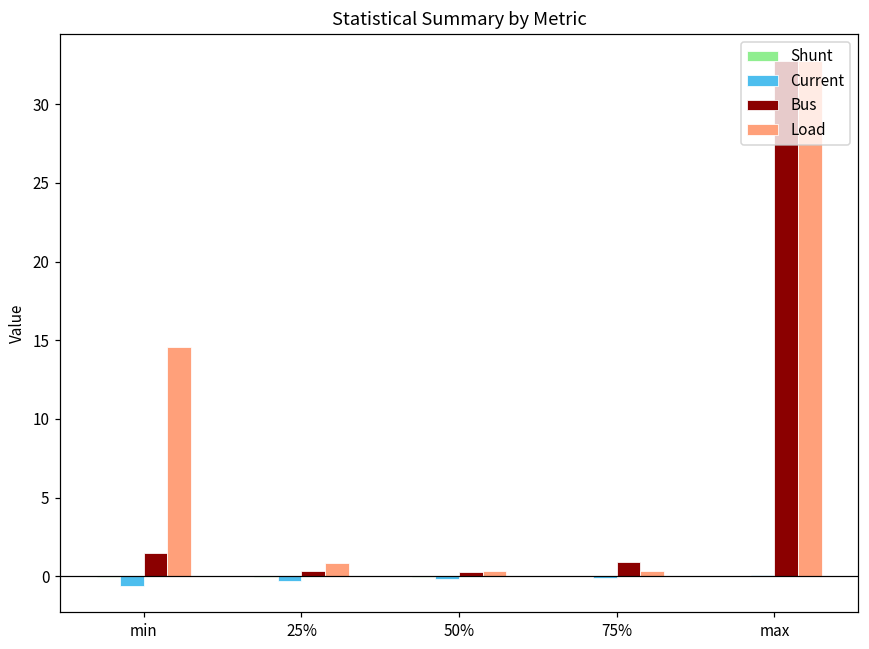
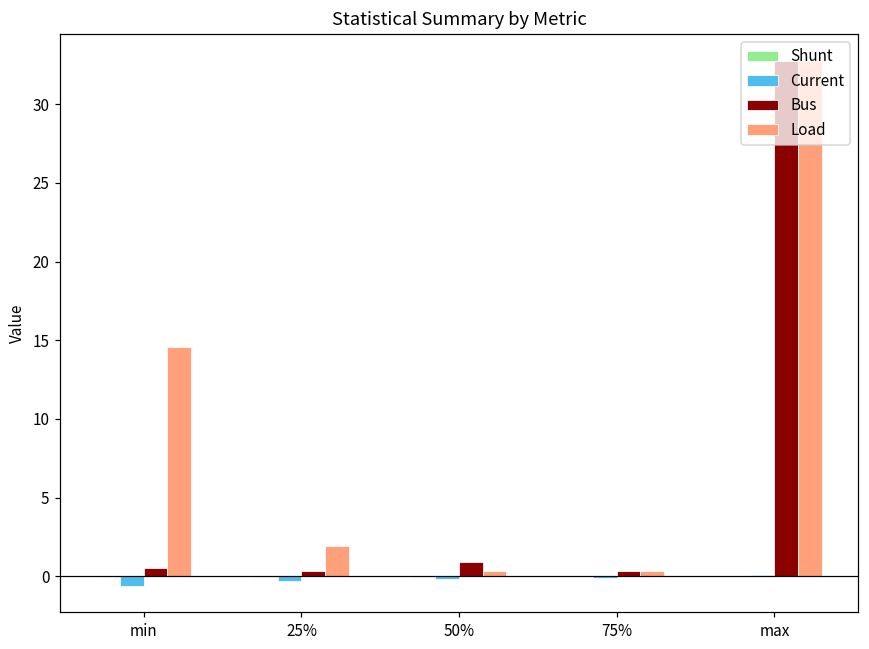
  {
    "Current": {
      "min": -0.6,
      "25%": -0.3,
      "50%": -0.2
    },
    "Bus": {
-     "min": 1.5,
+     "min": 0.5,
      "25%": 0.3,
-     "50%": 0.3,
-     "75%": 0.9
+     "50%": 0.9,
+     "75%": 0.3
    },
    "Load": {
      "min": 14.5,
-     "25%": 0.9,
+     "25%": 1.9,
      "50%": 0.3,
      "75%": 0.3
    }
  }
